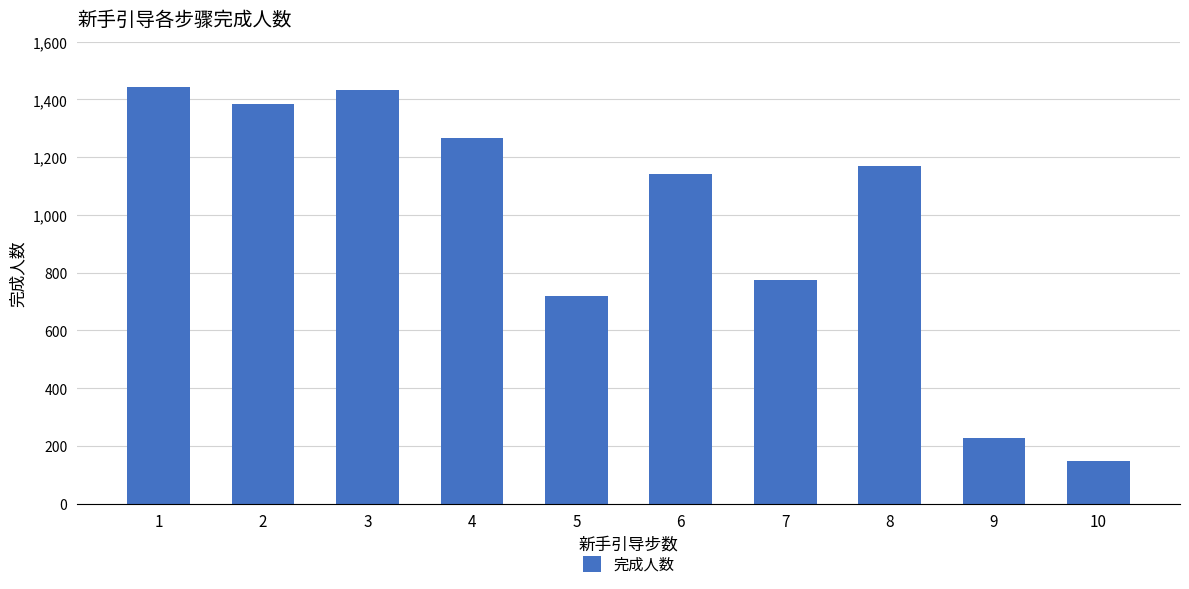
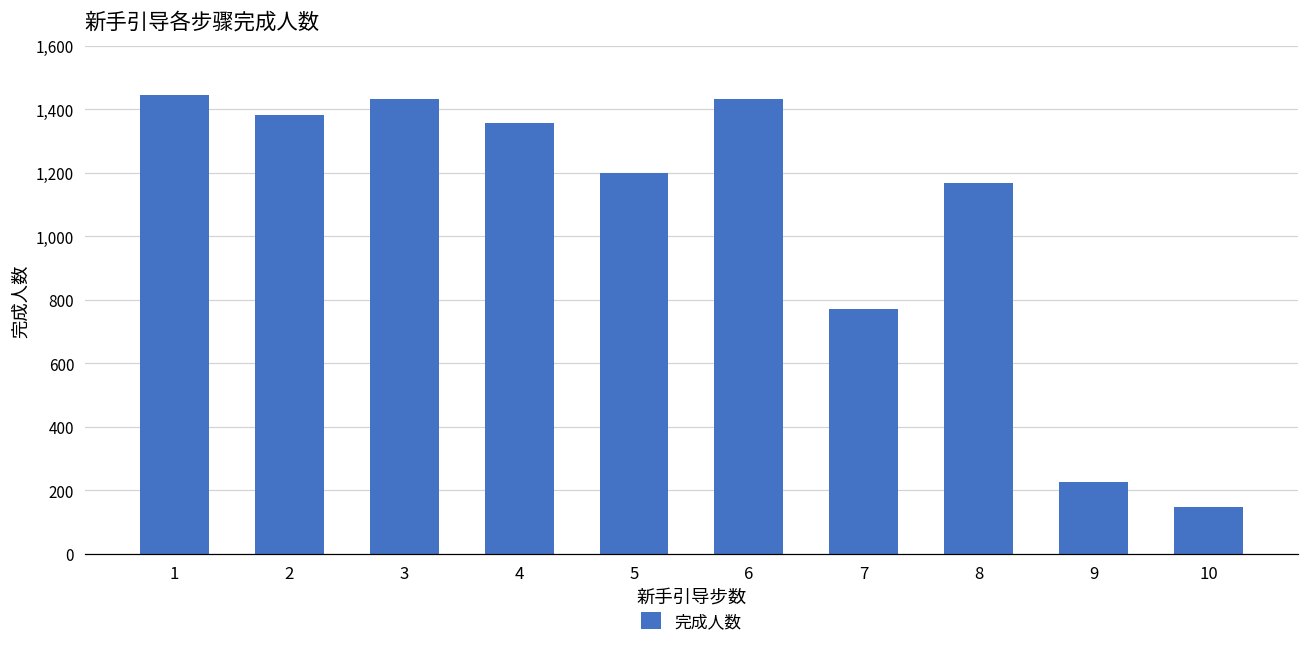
  {
    "1": "1,440",
    "2": "1,380",
    "3": "1,430",
-   "4": "1,270",
-   "5": "720",
-   "6": "1,140",
+   "4": "1,360",
+   "5": "1,200",
+   "6": "1,430",
    "7": "770",
    "8": "1,170",
    "9": "230",
    "10": "150"
  }
